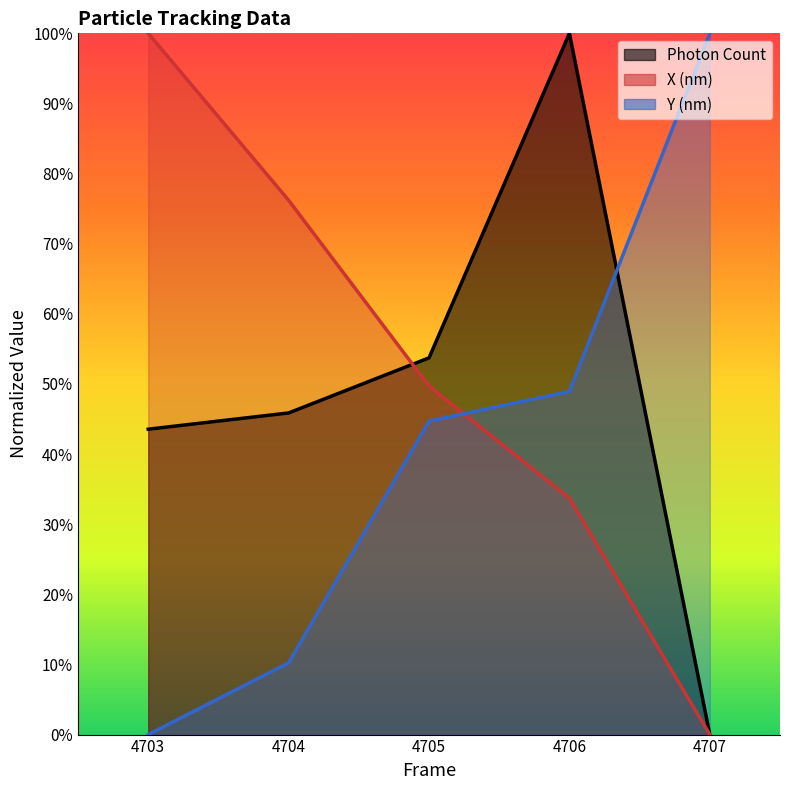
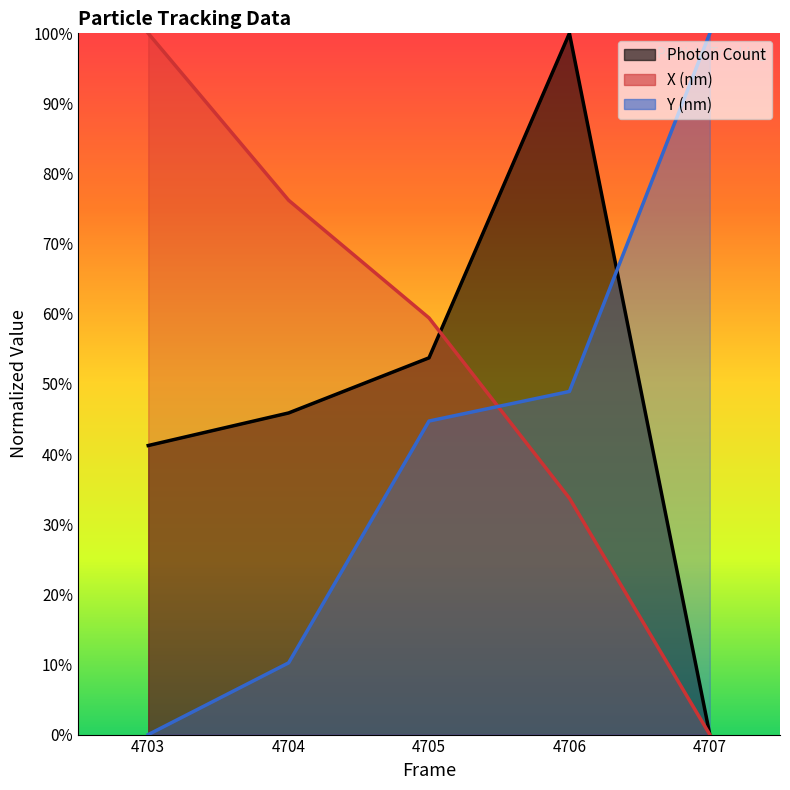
  {
    "Photon Count": {
-     "4703": "44%",
+     "4703": "41%",
      "4704": "46%",
      "4705": "54%",
      "4706": "100%"
    },
    "X (nm)": {
      "4703": "100%",
      "4704": "76%",
-     "4705": "50%",
+     "4705": "59%",
      "4706": "34%"
    },
    "Y (nm)": {
      "4703": "0%",
      "4704": "10%",
      "4705": "45%",
      "4706": "49%",
      "4707": "100%"
    }
  }
